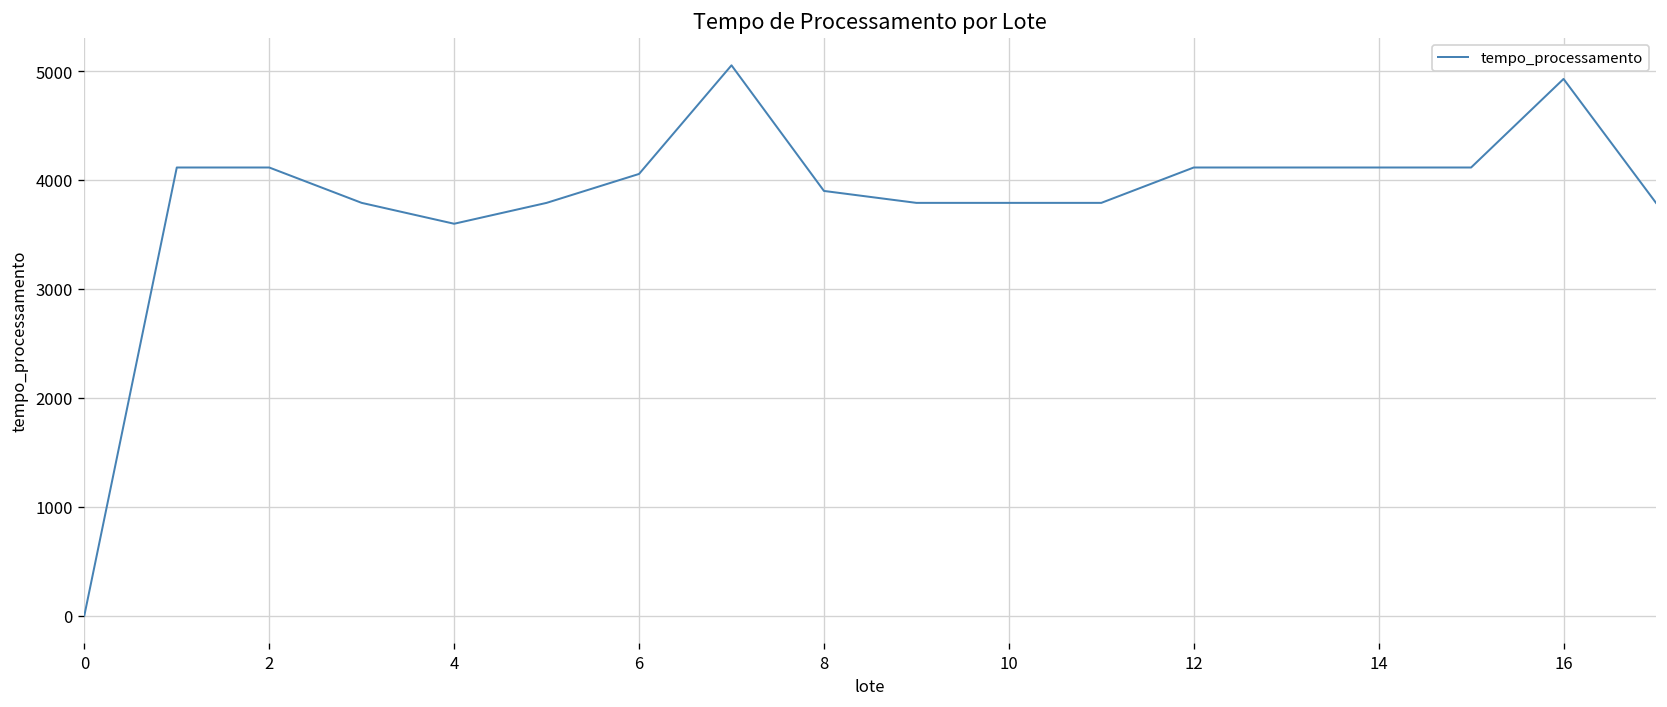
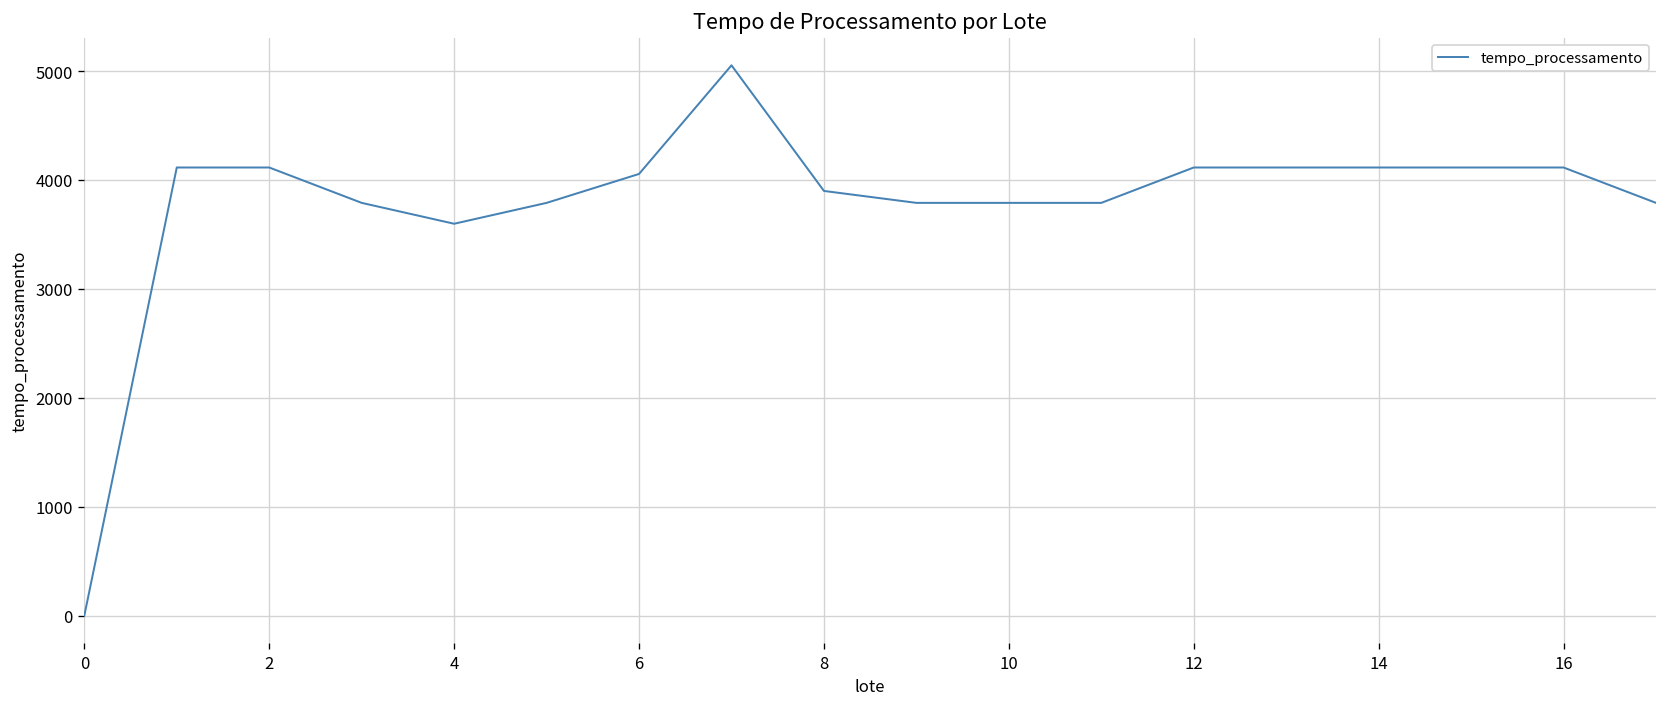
  {
    "0": 0,
    "2": 4100,
    "4": 3600,
    "6": 4100,
    "8": 3900,
    "10": 3800,
    "12": 4100,
    "14": 4100,
-   "16": 4900
+   "16": 4100
  }
